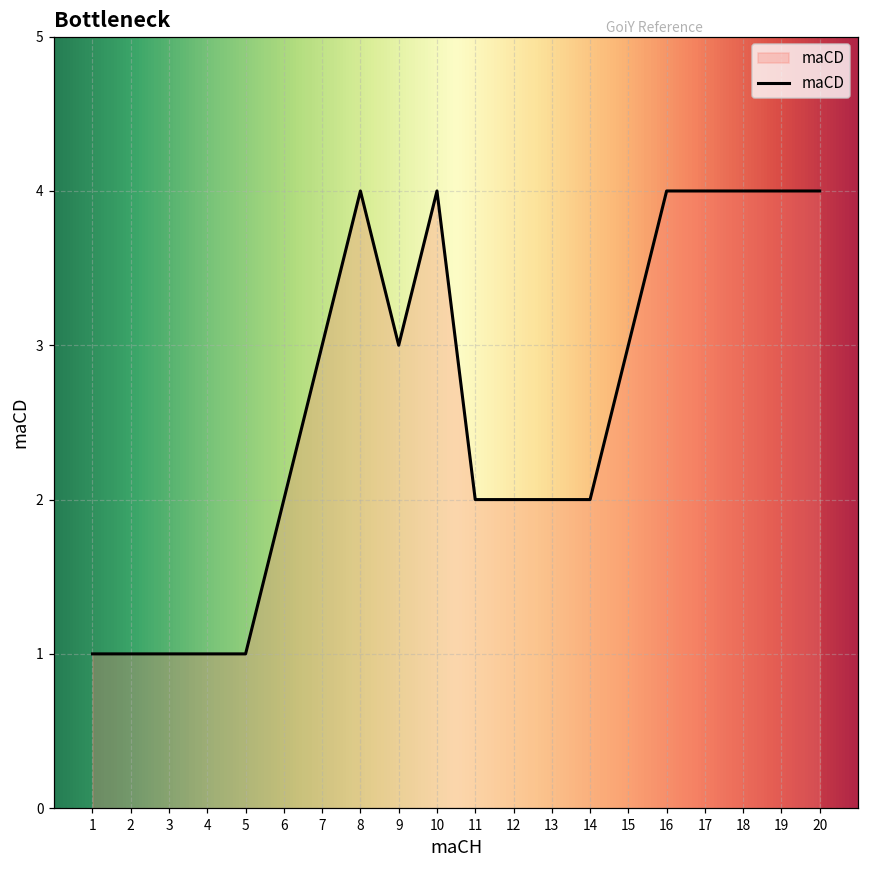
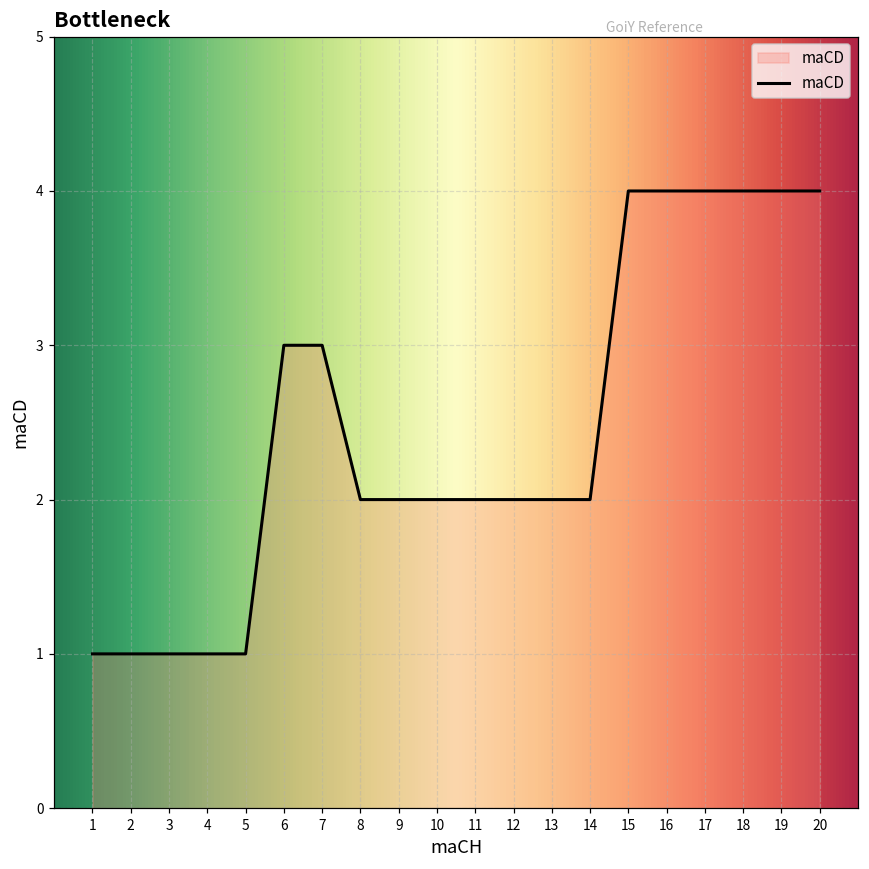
  {
    "1": 1,
    "2": 1,
    "3": 1,
    "4": 1,
    "5": 1,
-   "6": 2,
+   "6": 3,
    "7": 3,
-   "8": 4,
-   "9": 3,
-   "10": 4,
+   "8": 2,
+   "9": 2,
+   "10": 2,
    "11": 2,
    "12": 2,
    "13": 2,
    "14": 2,
-   "15": 3,
+   "15": 4,
    "16": 4,
    "17": 4,
    "18": 4,
    "19": 4,
    "20": 4
  }
